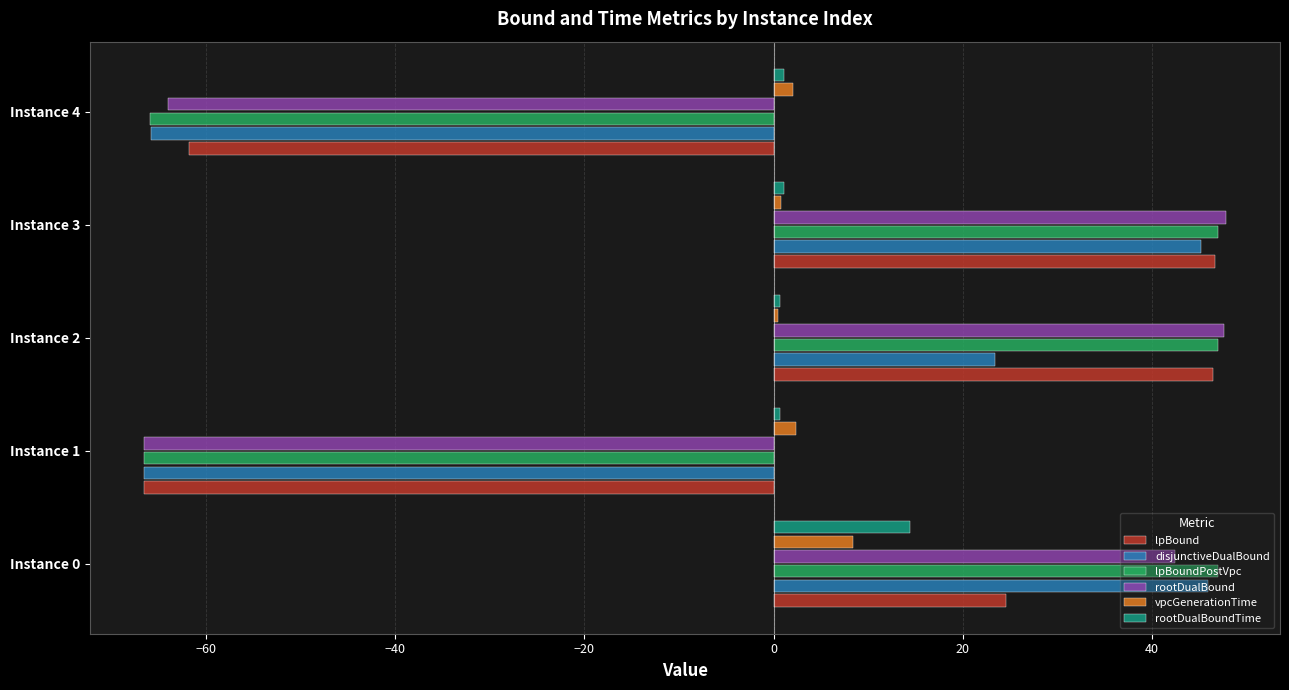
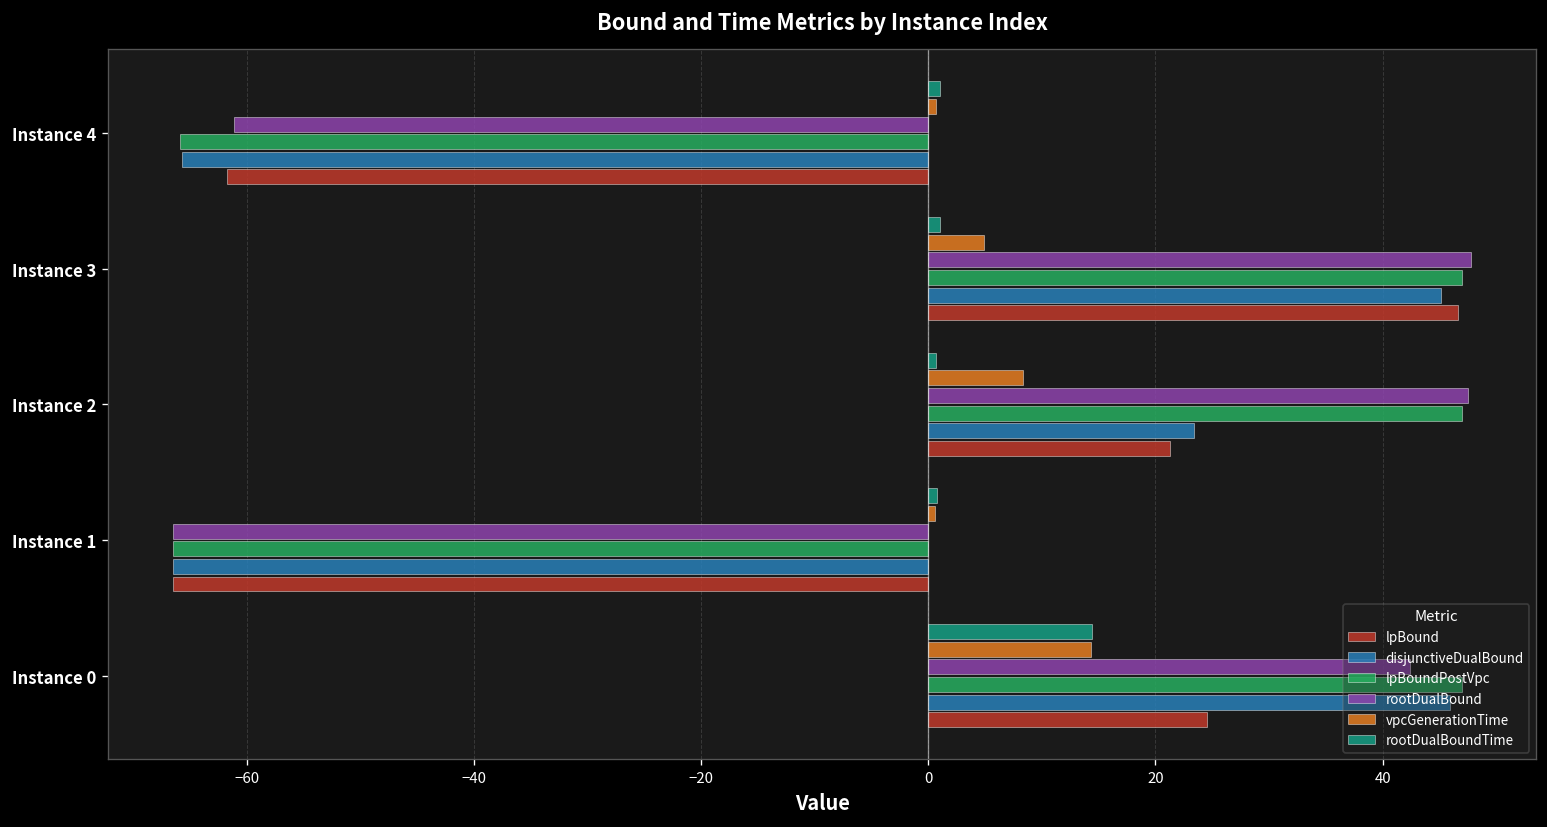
  {
    "lpBound": {
      "Instance 4": -62,
      "Instance 3": 47,
-     "Instance 2": 46,
+     "Instance 2": 21,
      "Instance 1": -67,
      "Instance 0": 25
    },
    "disjunctiveDualBound": {
      "Instance 4": -66,
      "Instance 3": 45,
      "Instance 2": 23,
      "Instance 1": -67
    },
    "rootDualBound": {
-     "Instance 4": -64,
+     "Instance 4": -61,
      "Instance 3": 48,
      "Instance 2": 48,
      "Instance 1": -67
    },
    "vpcGenerationTime": {
-     "Instance 4": 2,
-     "Instance 3": 1,
-     "Instance 2": 0,
-     "Instance 1": 2,
-     "Instance 0": 8
+     "Instance 4": 1,
+     "Instance 3": 5,
+     "Instance 2": 8,
+     "Instance 1": 1,
+     "Instance 0": 14
    }
  }
